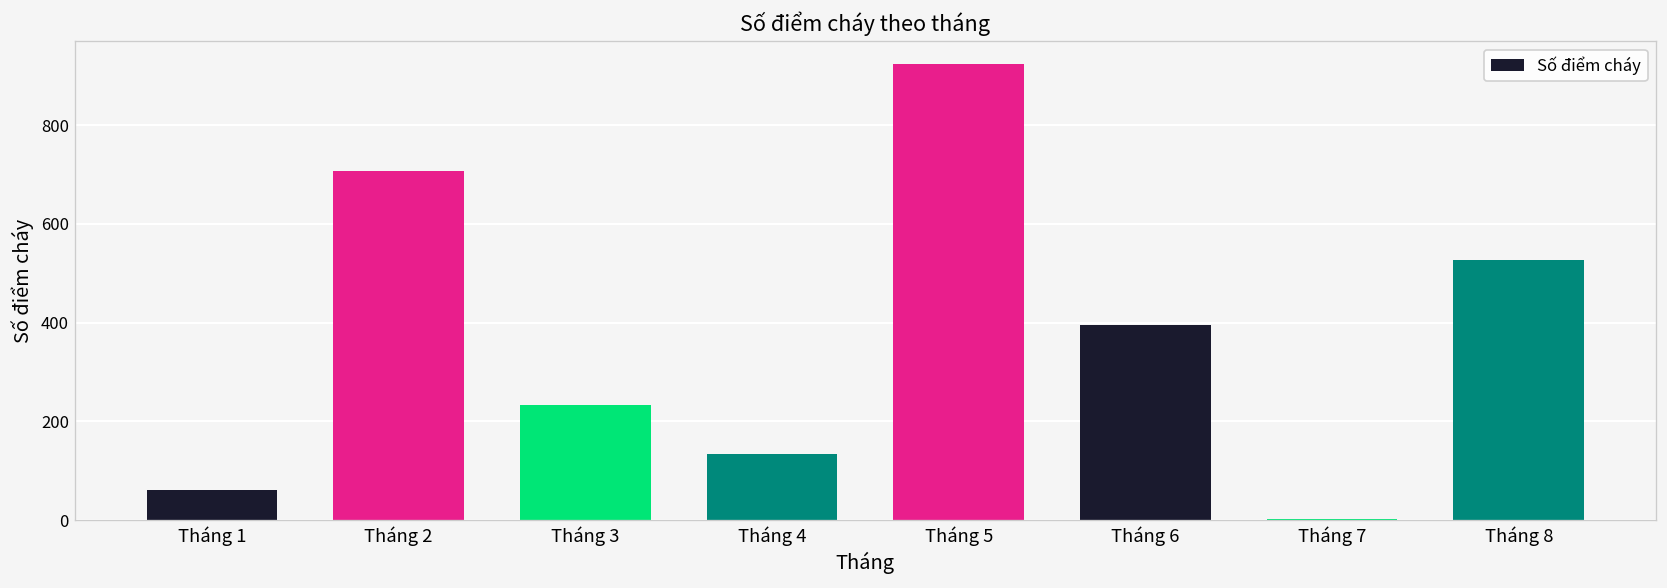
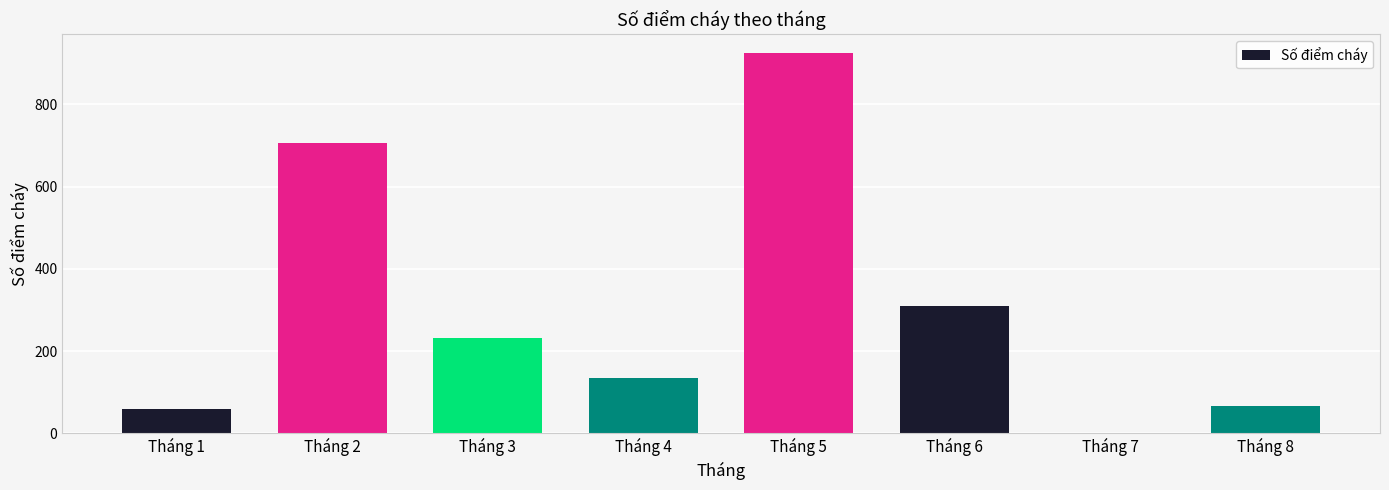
  {
    "Tháng 1": 60,
    "Tháng 2": 710,
    "Tháng 3": 230,
    "Tháng 4": 130,
    "Tháng 5": 920,
-   "Tháng 6": 400,
-   "Tháng 8": 530
+   "Tháng 6": 310,
+   "Tháng 8": 70
  }
